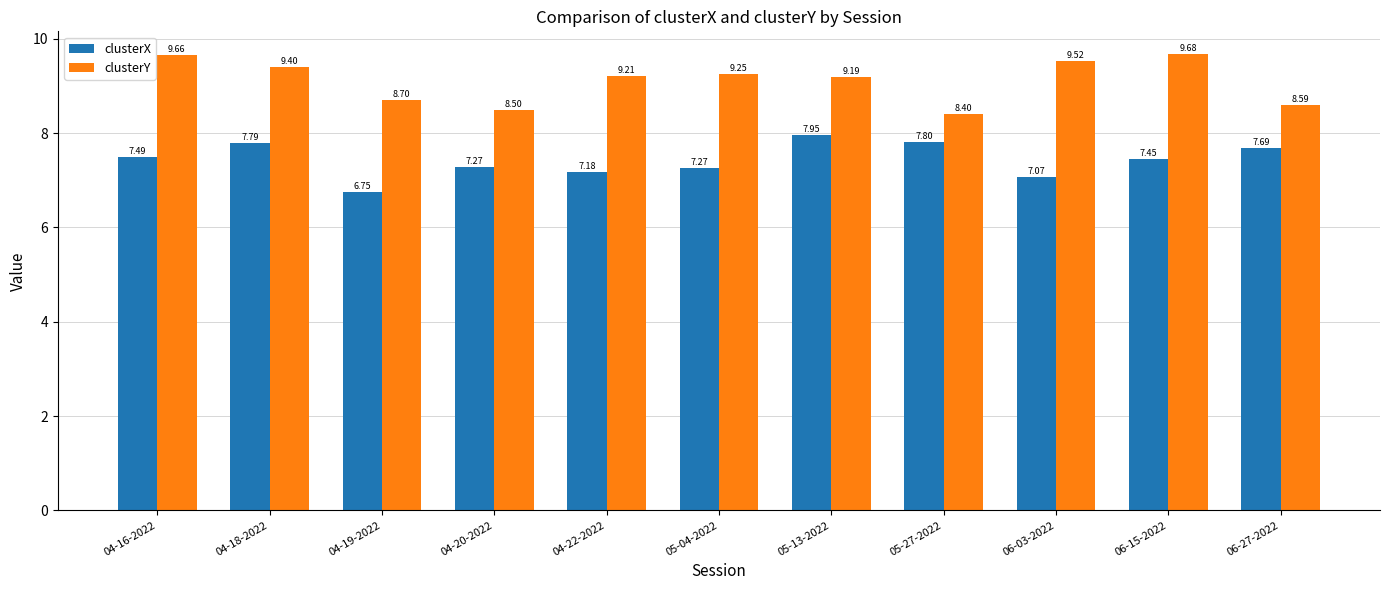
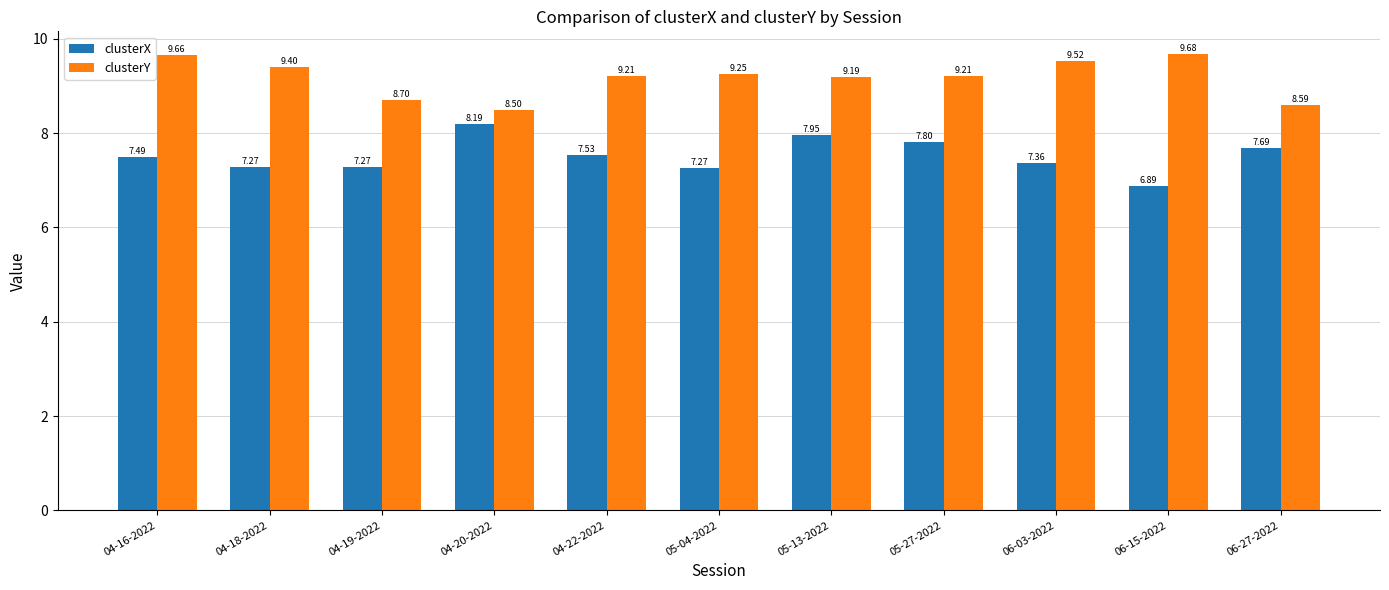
  {
    "clusterX": {
      "04-16-2022": 7.49,
-     "04-18-2022": 7.79,
-     "04-19-2022": 6.75,
-     "04-20-2022": 7.27,
-     "04-22-2022": 7.18,
+     "04-18-2022": 7.27,
+     "04-19-2022": 7.27,
+     "04-20-2022": 8.19,
+     "04-22-2022": 7.53,
      "05-04-2022": 7.27,
      "05-13-2022": 7.95,
      "05-27-2022": 7.80,
-     "06-03-2022": 7.07,
-     "06-15-2022": 7.45,
+     "06-03-2022": 7.36,
+     "06-15-2022": 6.89,
      "06-27-2022": 7.69
    },
    "clusterY": {
      "04-16-2022": 9.66,
      "04-18-2022": 9.40,
      "04-19-2022": 8.70,
      "04-20-2022": 8.50,
      "04-22-2022": 9.21,
      "05-04-2022": 9.25,
      "05-13-2022": 9.19,
-     "05-27-2022": 8.40,
+     "05-27-2022": 9.21,
      "06-03-2022": 9.52,
      "06-15-2022": 9.68,
      "06-27-2022": 8.59
    }
  }
